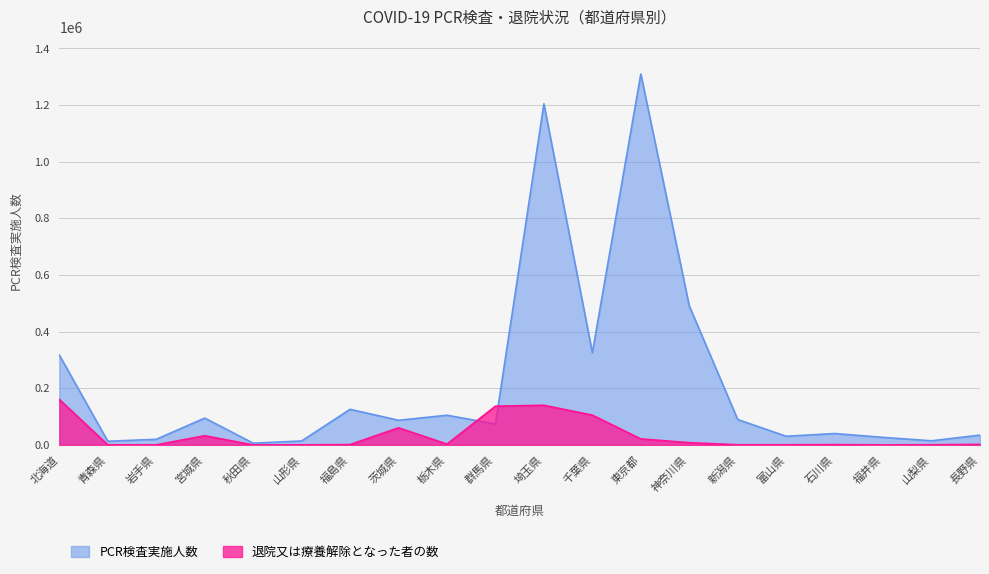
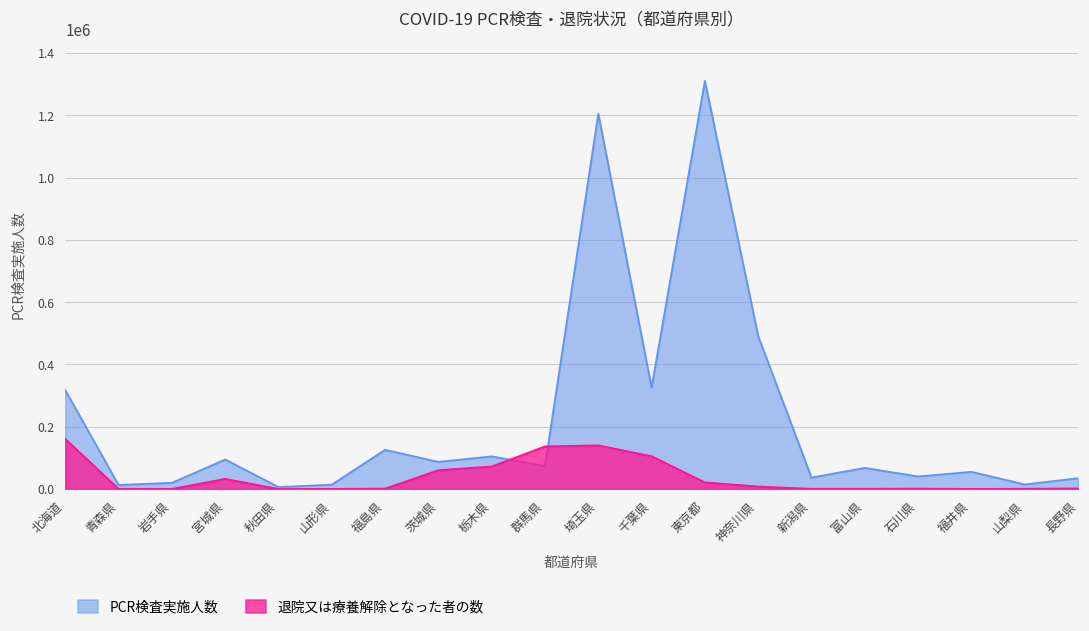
  {
    "PCR検査実施人数": {
      "北海道": 320000,
      "青森県": 10000,
      "岩手県": 20000,
      "宮城県": 90000,
      "山形県": 10000,
      "福島県": 130000,
      "茨城県": 90000,
      "栃木県": 100000,
      "群馬県": 70000,
      "埼玉県": 1200000,
      "千葉県": 330000,
      "東京都": 1310000,
      "神奈川県": 490000,
-     "新潟県": 90000,
-     "富山県": 30000,
+     "新潟県": 40000,
+     "富山県": 70000,
      "石川県": 40000,
-     "福井県": 30000,
+     "福井県": 60000,
      "山梨県": 10000,
      "長野県": 30000
    },
    "退院又は療養解除となった者の数": {
      "北海道": 160000,
      "青森県": 0,
      "岩手県": 0,
      "宮城県": 30000,
      "山形県": 0,
      "福島県": 0,
      "茨城県": 60000,
-     "栃木県": 0,
+     "栃木県": 70000,
      "群馬県": 140000,
      "埼玉県": 140000,
      "千葉県": 110000,
      "東京都": 20000,
      "神奈川県": 10000,
      "新潟県": 0,
      "富山県": 0,
      "石川県": 0,
      "福井県": 0,
      "山梨県": 0,
      "長野県": 0
    }
  }
